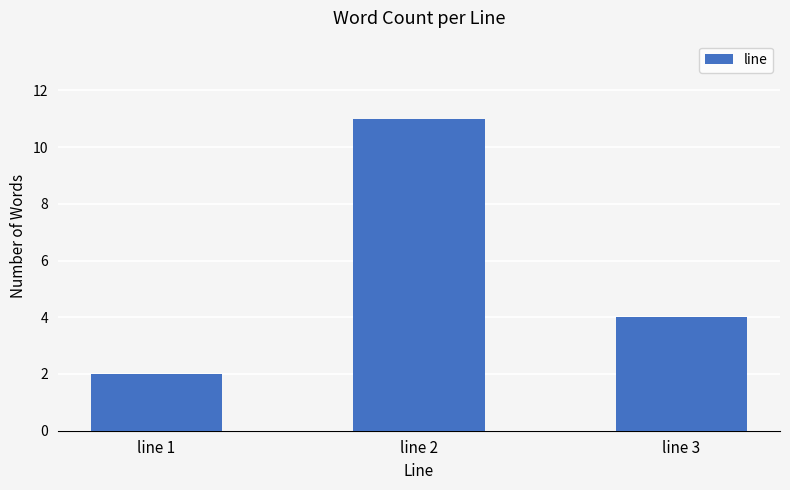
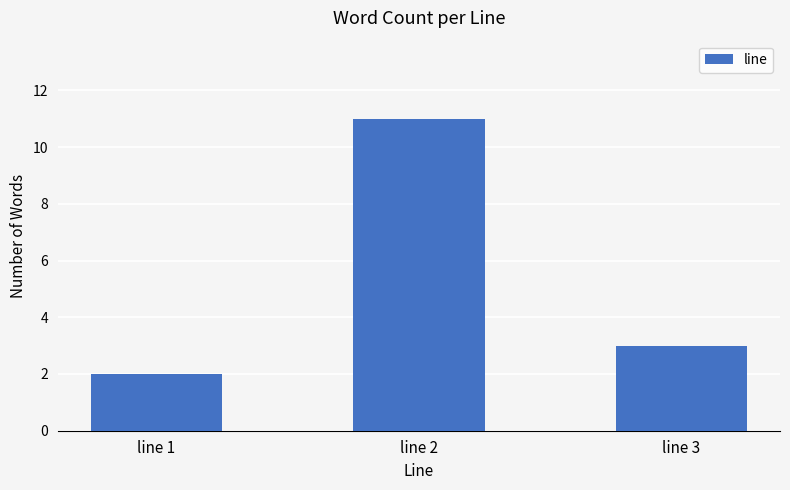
  {
    "line 1": 2,
    "line 2": 11,
-   "line 3": 4
+   "line 3": 3
  }
